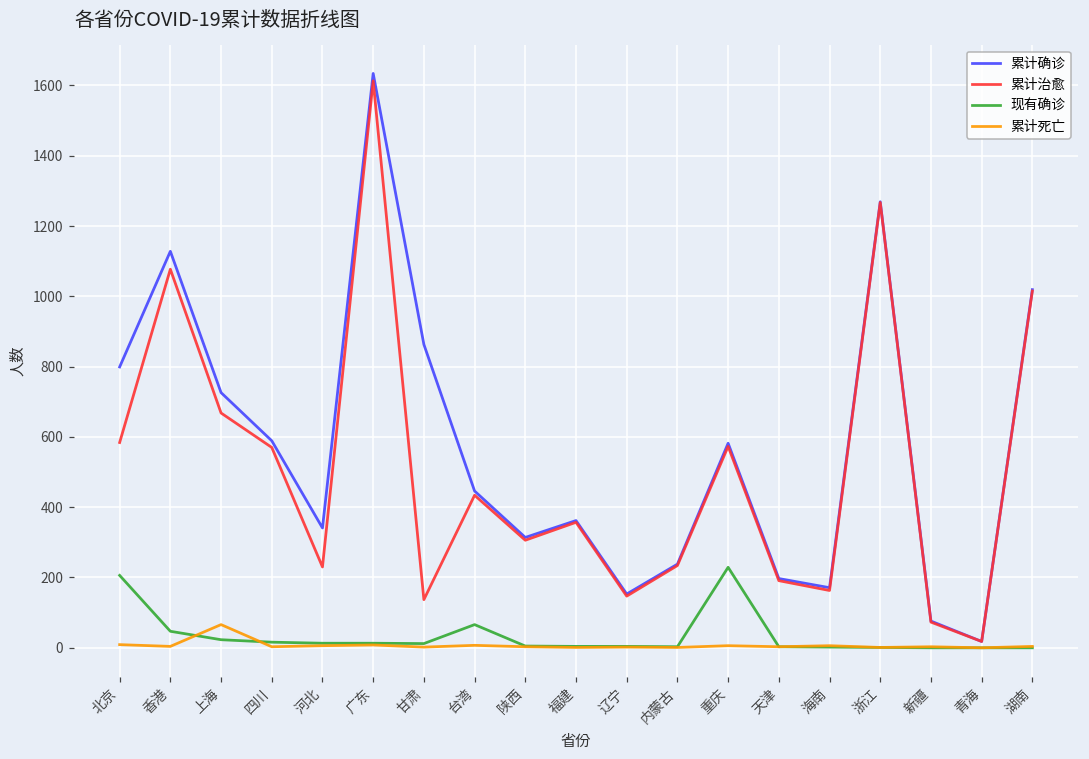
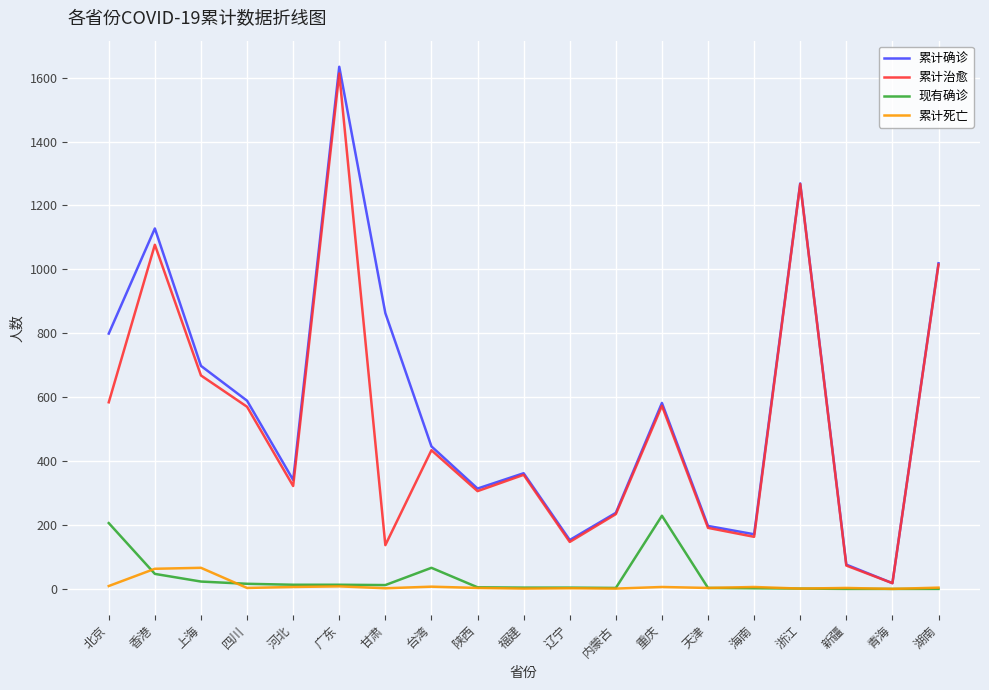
  {
    "累计确诊": {
      "北京": 800,
      "香港": 1130,
-     "上海": 730,
+     "上海": 700,
      "四川": 590,
      "河北": 340,
      "广东": 1630,
      "甘肃": 860,
      "台湾": 450,
      "重庆": 580
    },
    "累计治愈": {
      "北京": 580,
      "香港": 1080,
      "上海": 670,
      "四川": 570,
-     "河北": 230,
+     "河北": 320,
      "广东": 1610,
      "甘肃": 140,
      "台湾": 430,
      "重庆": 570
    },
    "现有确诊": {
      "北京": 210,
      "香港": 50,
      "上海": 20,
      "四川": 20,
      "甘肃": 10,
      "台湾": 70,
      "重庆": 230
    },
    "累计死亡": {
      "北京": 10,
-     "香港": 0,
+     "香港": 60,
      "上海": 70,
      "四川": 0,
      "甘肃": 0,
      "台湾": 10,
      "重庆": 10
    }
  }
